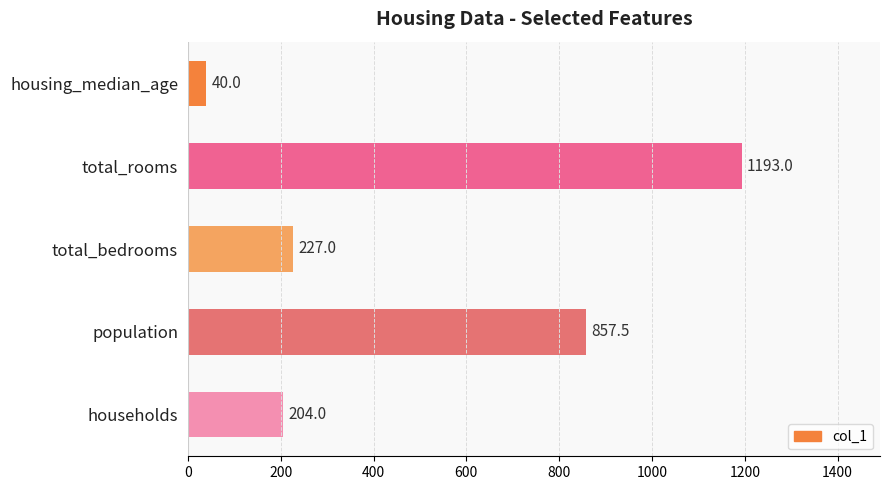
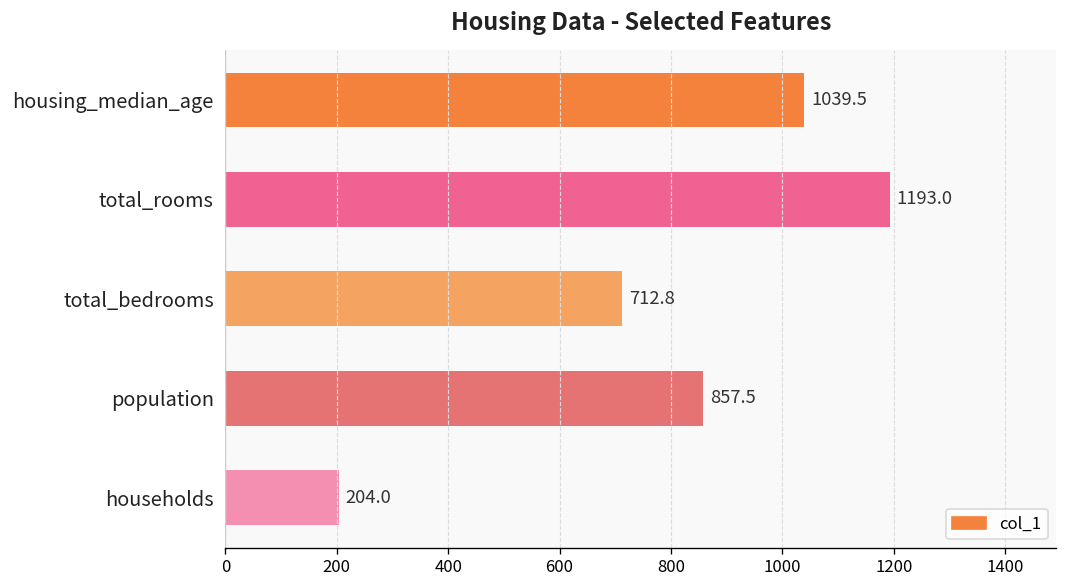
  {
-   "housing_median_age": 40.0,
+   "housing_median_age": 1039.5,
    "total_rooms": 1193.0,
-   "total_bedrooms": 227.0,
+   "total_bedrooms": 712.8,
    "population": 857.5,
    "households": 204.0
  }
